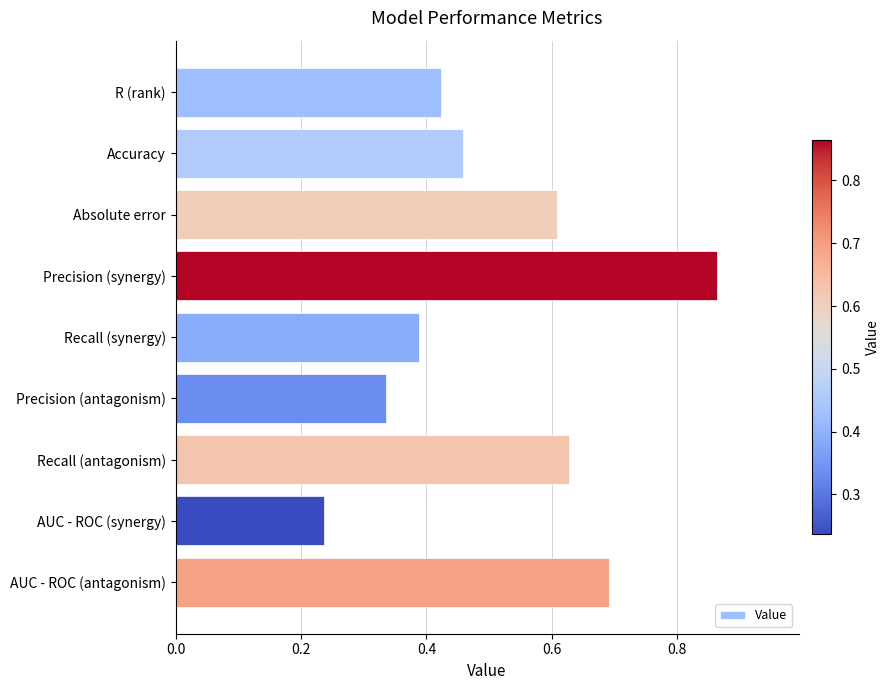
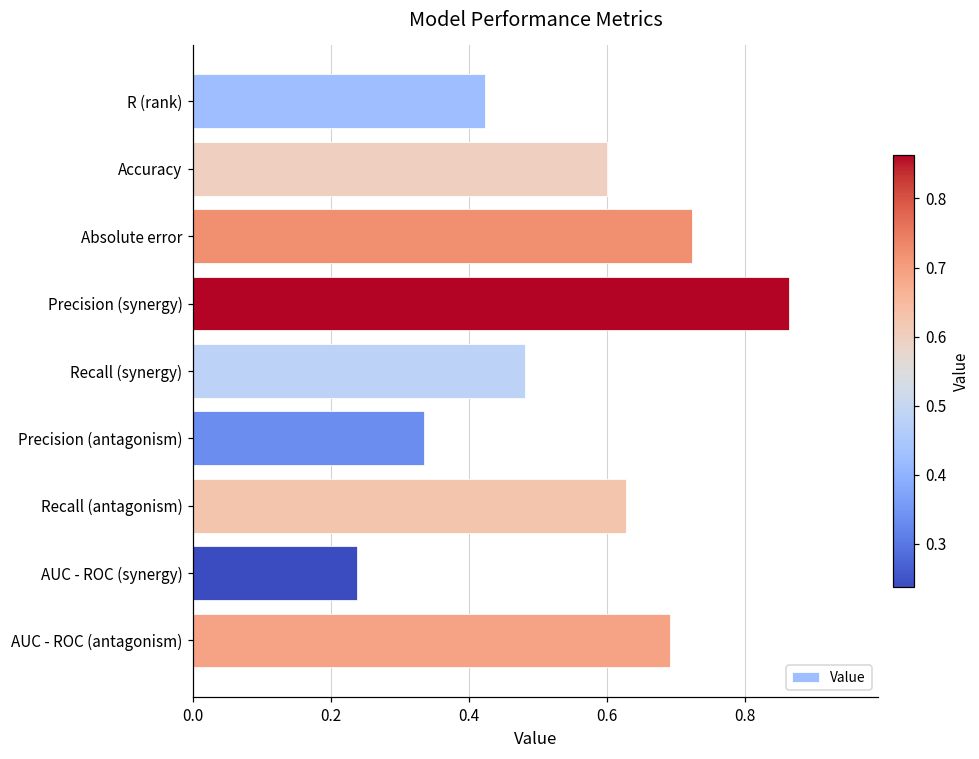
  {
    "R (rank)": 0.42,
-   "Accuracy": 0.46,
-   "Absolute error": 0.61,
+   "Accuracy": 0.60,
+   "Absolute error": 0.72,
    "Precision (synergy)": 0.86,
-   "Recall (synergy)": 0.39,
+   "Recall (synergy)": 0.48,
    "Precision (antagonism)": 0.33,
    "Recall (antagonism)": 0.63,
    "AUC - ROC (synergy)": 0.24,
    "AUC - ROC (antagonism)": 0.69
  }
